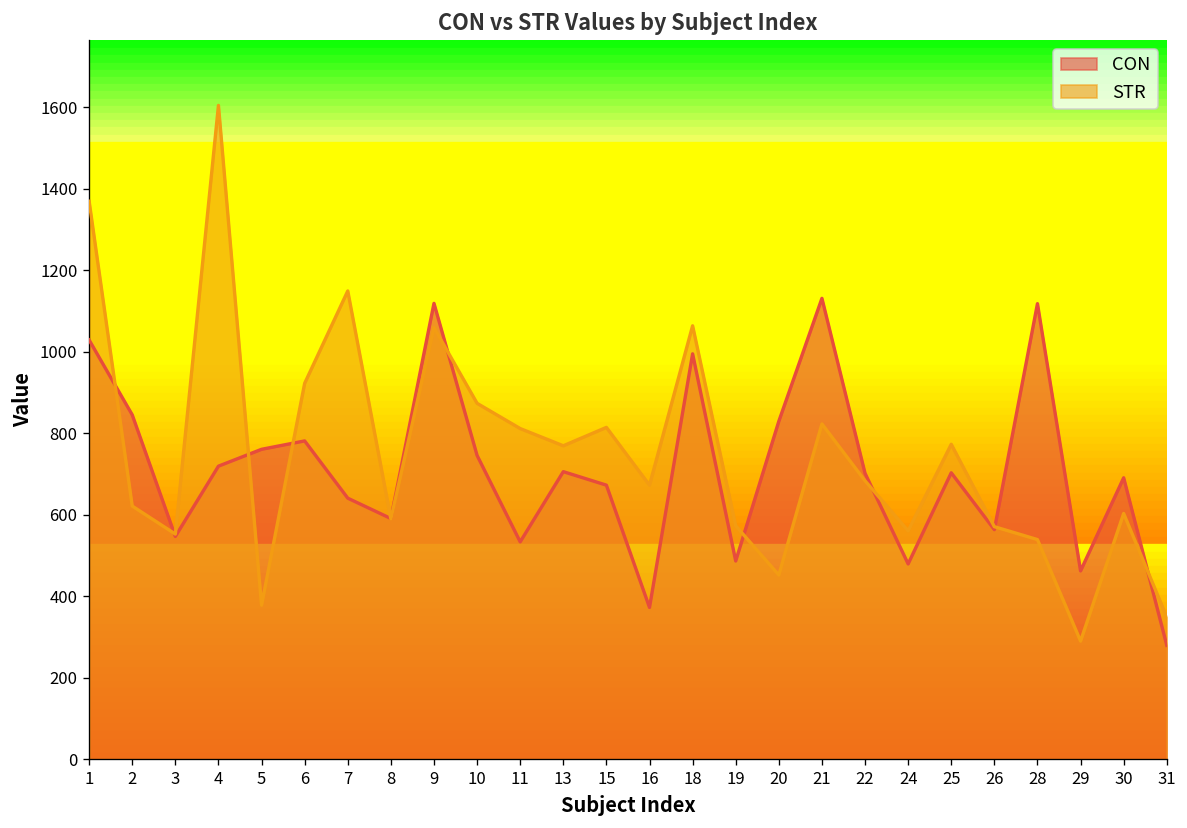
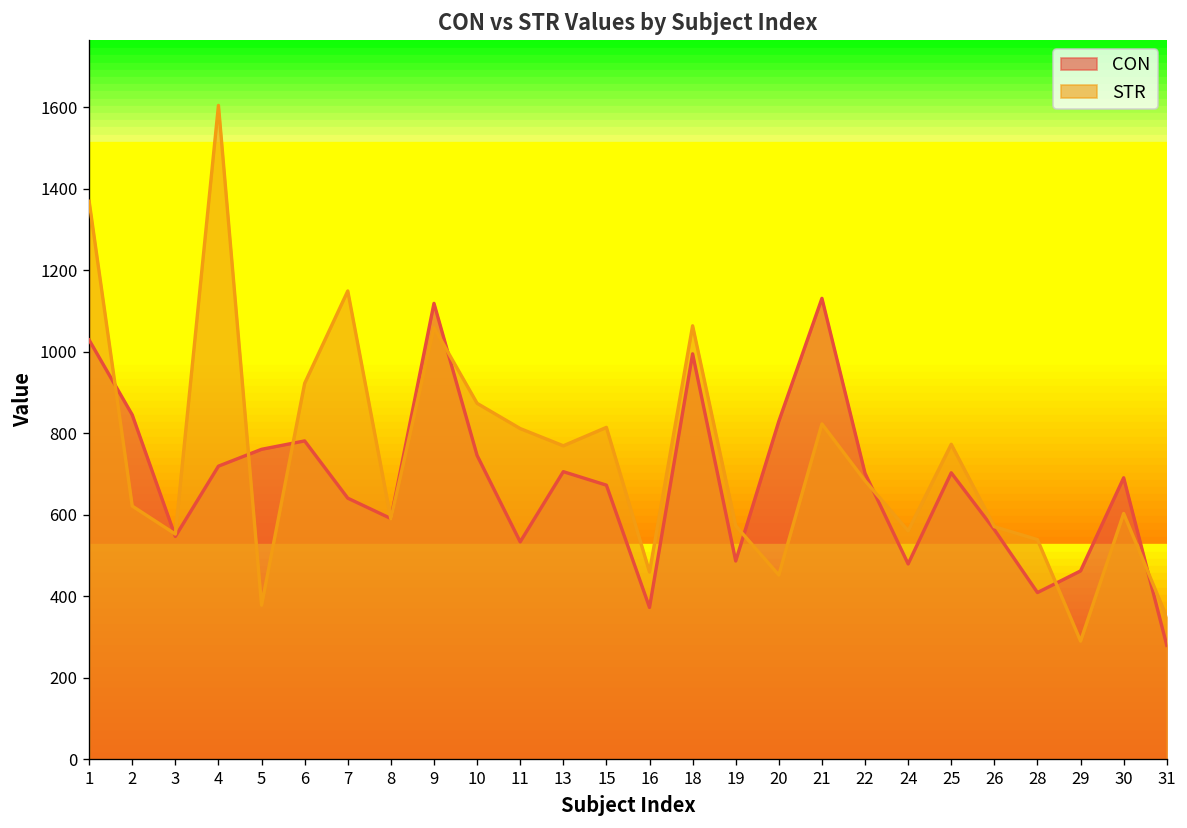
  {
    "CON": {
      "1": 1030,
      "2": 840,
      "4": 720,
      "5": 760,
      "6": 780,
      "7": 640,
      "9": 1120,
      "10": 750,
      "11": 530,
      "13": 710,
      "15": 670,
      "16": 370,
      "18": 990,
      "19": 490,
      "20": 830,
      "21": 1130,
      "22": 700,
      "24": 480,
      "25": 700,
-     "28": 1120,
+     "28": 410,
      "29": 460,
      "30": 690,
      "31": 280
    },
    "STR": {
      "1": 1370,
      "2": 620,
      "4": 1600,
      "5": 380,
      "6": 920,
      "7": 1150,
      "9": 1060,
      "10": 870,
      "11": 810,
      "13": 770,
      "15": 810,
-     "16": 670,
+     "16": 460,
      "18": 1060,
      "19": 570,
      "20": 450,
      "21": 820,
      "22": 680,
      "24": 560,
      "25": 770,
      "28": 540,
      "29": 290,
      "30": 600,
      "31": 350
    }
  }
